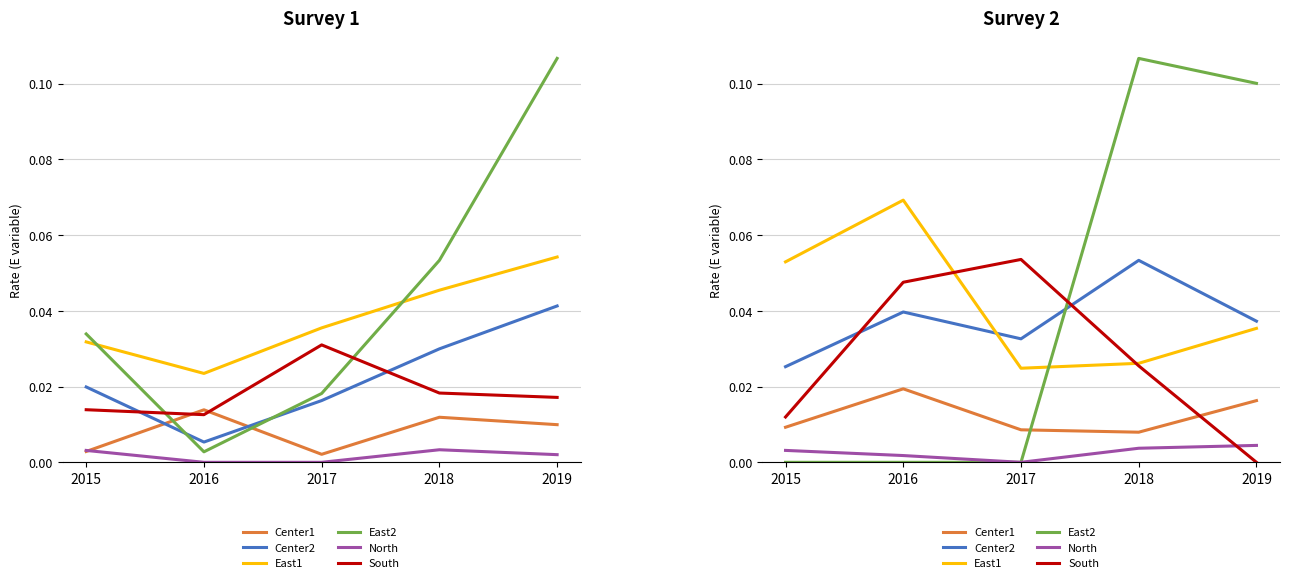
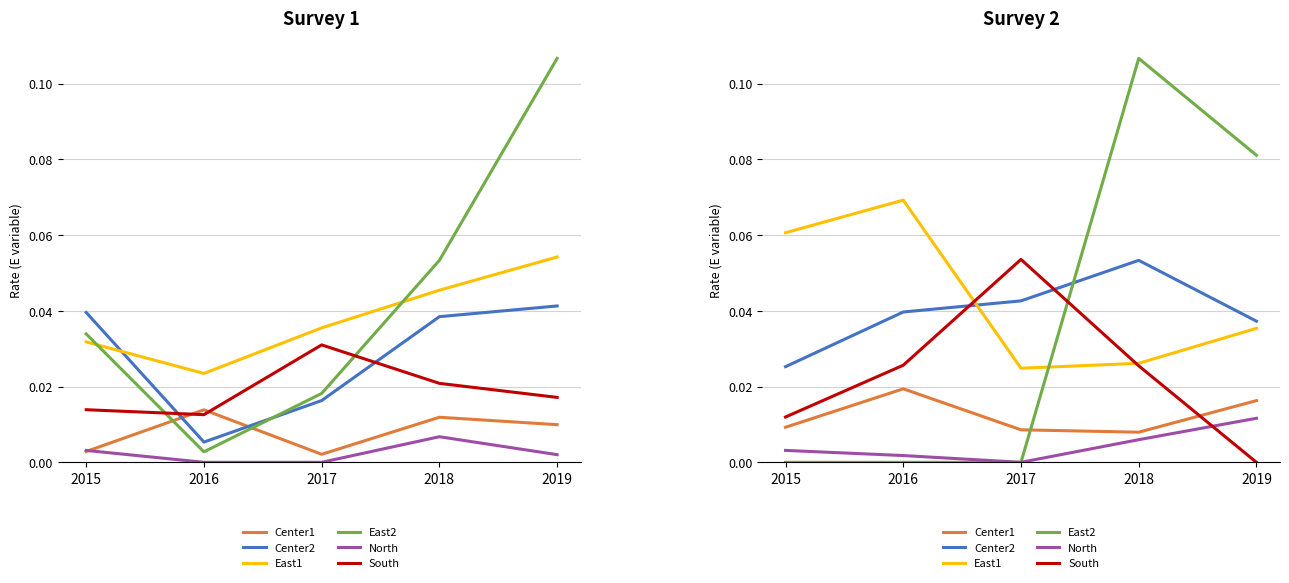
  {
    "Survey 1": {
      "Center1": {
        "2016": 0.014,
        "2017": 0.002,
        "2018": 0.012,
        "2019": 0.010
      },
      "Center2": {
-       "2015": 0.020,
+       "2015": 0.040,
        "2016": 0.005,
        "2017": 0.016,
-       "2018": 0.030,
+       "2018": 0.038,
        "2019": 0.041
      },
      "East1": {
        "2015": 0.032,
        "2016": 0.023,
        "2017": 0.036,
        "2018": 0.045,
        "2019": 0.054
      },
      "East2": {
        "2015": 0.034,
        "2016": 0.003,
        "2017": 0.018,
        "2018": 0.053,
        "2019": 0.107
      },
      "North": {
        "2016": 0.000,
        "2017": 0.000,
-       "2018": 0.003,
+       "2018": 0.007,
        "2019": 0.002
      },
      "South": {
        "2015": 0.014,
        "2016": 0.013,
        "2017": 0.031,
-       "2018": 0.018,
+       "2018": 0.021,
        "2019": 0.017
      }
    },
    "Survey 2": {
      "Center1": {
        "2015": 0.009,
        "2016": 0.019,
        "2017": 0.009,
        "2018": 0.008,
        "2019": 0.016
      },
      "Center2": {
        "2015": 0.025,
        "2016": 0.040,
-       "2017": 0.033,
+       "2017": 0.043,
        "2018": 0.053,
        "2019": 0.037
      },
      "East1": {
-       "2015": 0.053,
+       "2015": 0.061,
        "2016": 0.069,
        "2017": 0.025,
        "2019": 0.035
      },
      "East2": {
        "2015": 0.000,
        "2016": 0.000,
        "2018": 0.107,
-       "2019": 0.100
+       "2019": 0.081
      },
      "North": {
        "2015": 0.003,
        "2016": 0.002,
-       "2018": 0.004,
-       "2019": 0.004
+       "2018": 0.006,
+       "2019": 0.012
      },
      "South": {
        "2015": 0.012,
-       "2016": 0.048,
+       "2016": 0.026,
        "2017": 0.054,
        "2019": 0.000
      }
    }
  }
